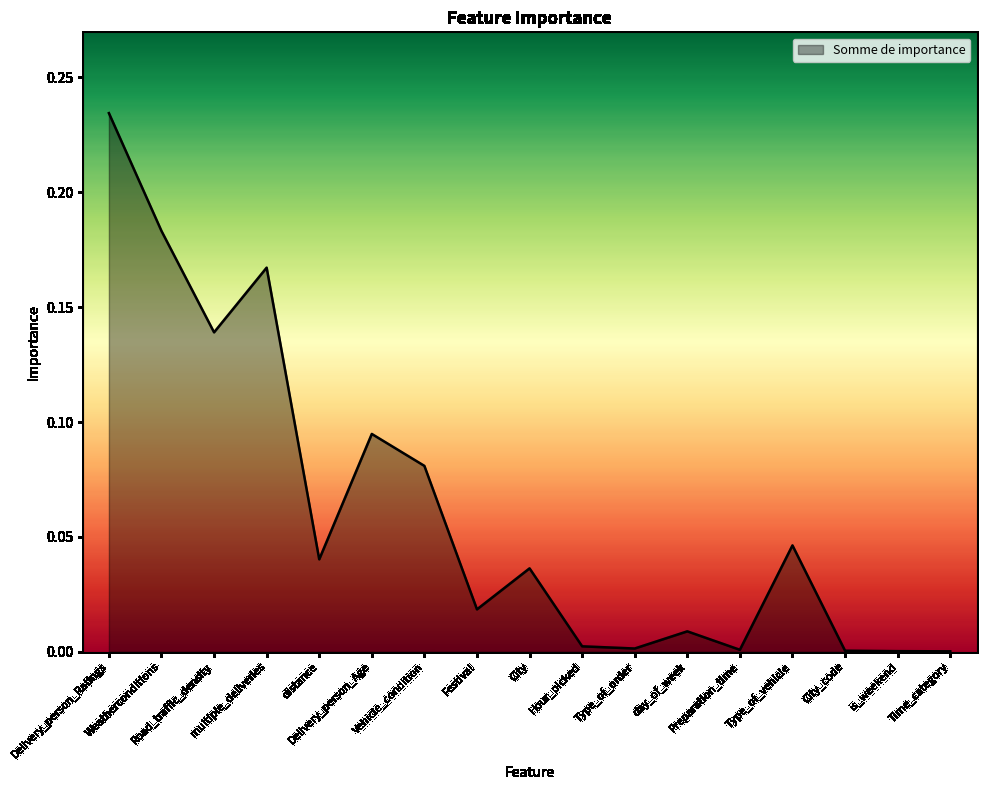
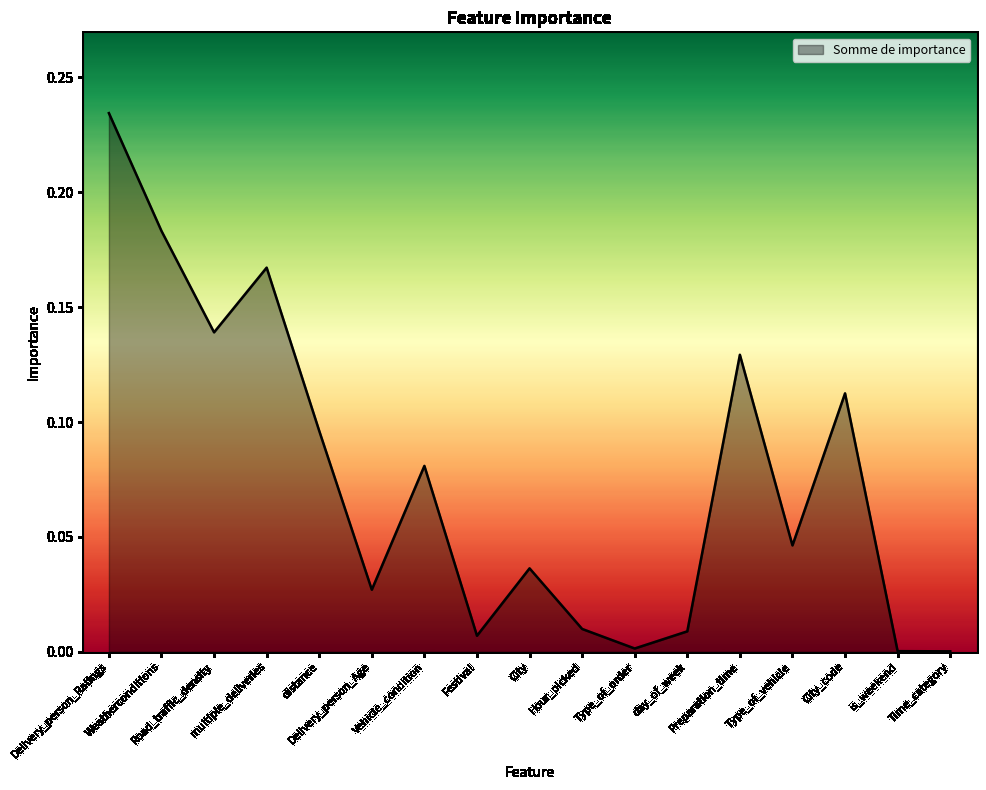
  {
    "Delivery_person_Ratings": 0.234,
    "Weatherconditions": 0.183,
    "Road_traffic_density": 0.139,
    "multiple_deliveries": 0.167,
-   "distance": 0.040,
-   "Delivery_person_Age": 0.095,
+   "distance": 0.096,
+   "Delivery_person_Age": 0.027,
    "Vehicle_condition": 0.081,
-   "Festival": 0.018,
+   "Festival": 0.007,
    "City": 0.036,
-   "Hour_picked": 0.002,
+   "Hour_picked": 0.010,
    "Type_of_order": 0.001,
    "day_of_week": 0.009,
-   "Preparation_time": 0.001,
+   "Preparation_time": 0.129,
    "Type_of_vehicle": 0.046,
-   "City_code": 0.000,
+   "City_code": 0.112,
    "is_weekend": 0.000,
    "Time_category": 0.000
  }
